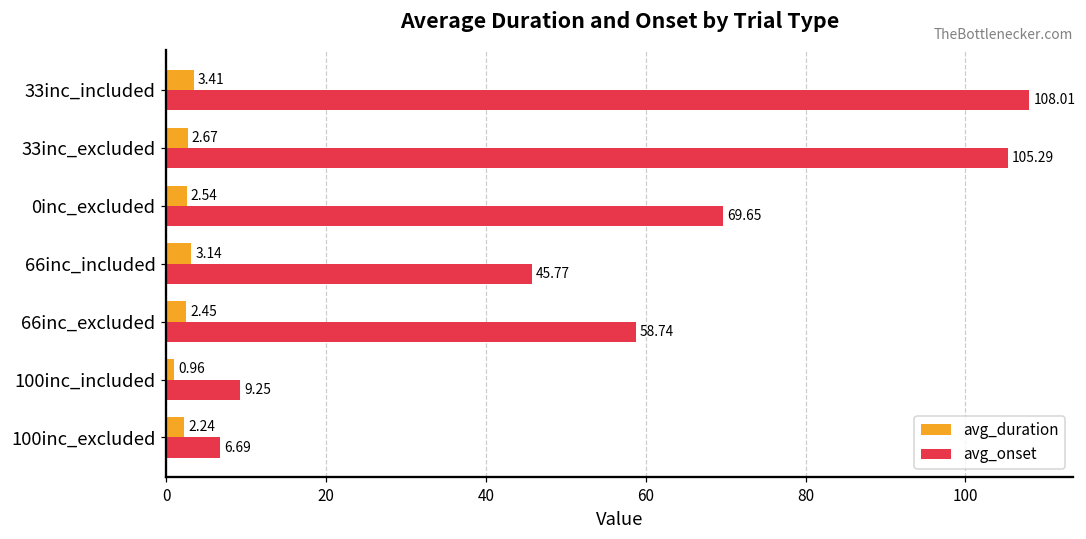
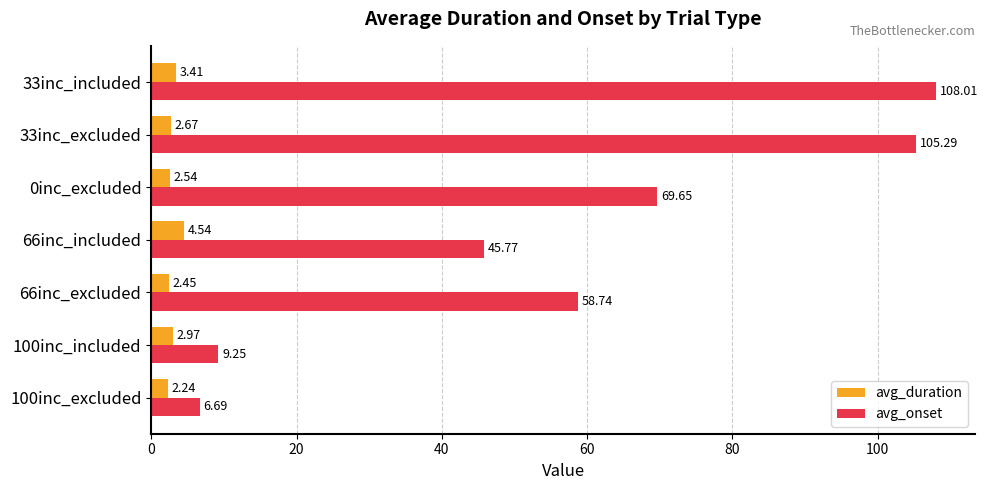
  {
    "avg_duration": {
      "33inc_included": 3.41,
      "33inc_excluded": 2.67,
      "0inc_excluded": 2.54,
-     "66inc_included": 3.14,
+     "66inc_included": 4.54,
      "66inc_excluded": 2.45,
-     "100inc_included": 0.96,
+     "100inc_included": 2.97,
      "100inc_excluded": 2.24
    },
    "avg_onset": {
      "33inc_included": 108.01,
      "33inc_excluded": 105.29,
      "0inc_excluded": 69.65,
      "66inc_included": 45.77,
      "66inc_excluded": 58.74,
      "100inc_included": 9.25,
      "100inc_excluded": 6.69
    }
  }
